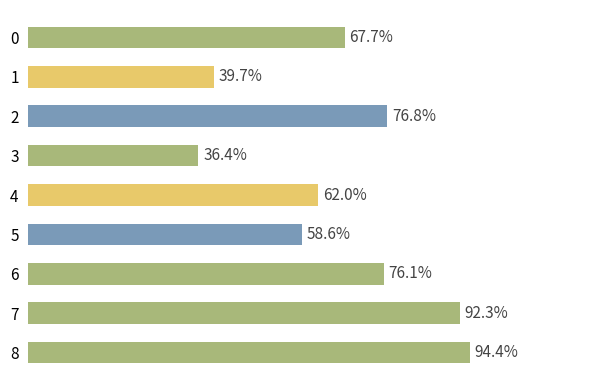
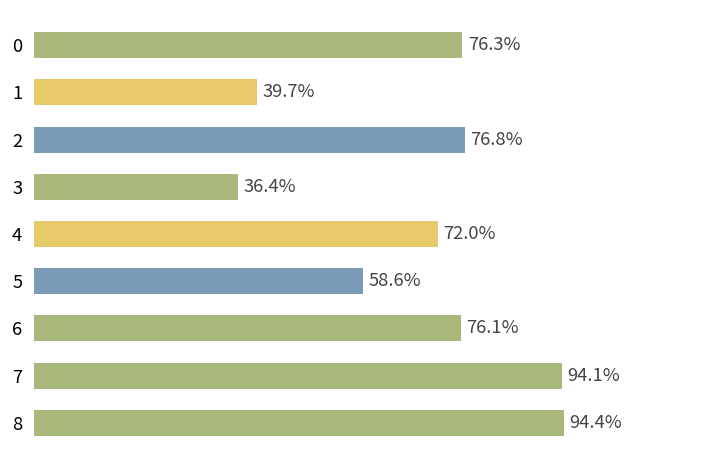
  {
-   "0": "67.7%",
+   "0": "76.3%",
    "1": "39.7%",
    "2": "76.8%",
    "3": "36.4%",
-   "4": "62.0%",
+   "4": "72.0%",
    "5": "58.6%",
    "6": "76.1%",
-   "7": "92.3%",
+   "7": "94.1%",
    "8": "94.4%"
  }
